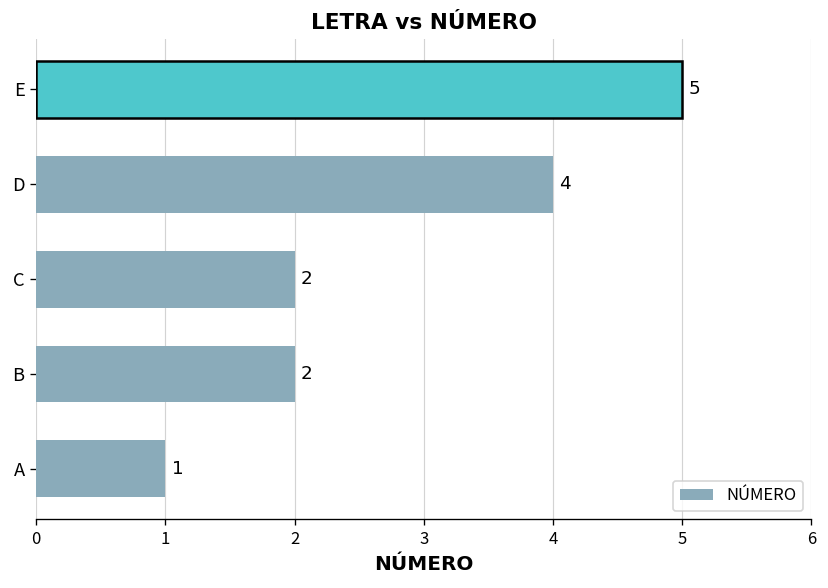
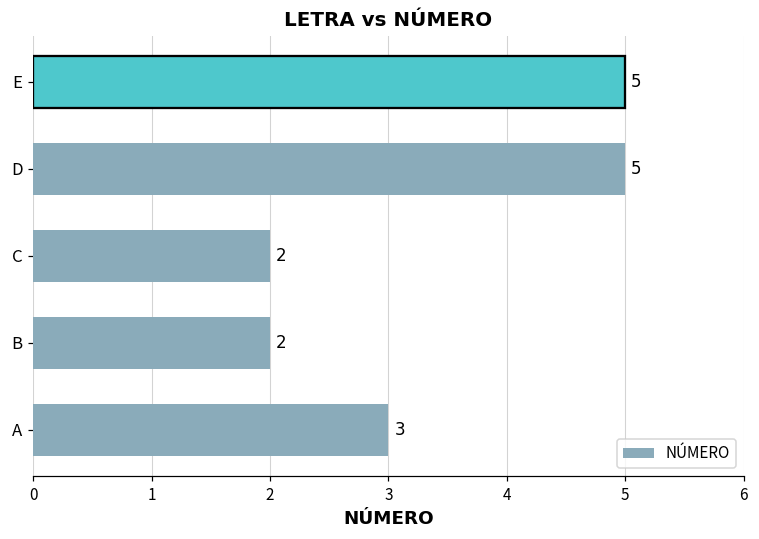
  {
    "E": 5,
-   "D": 4,
+   "D": 5,
    "C": 2,
    "B": 2,
-   "A": 1
+   "A": 3
  }
